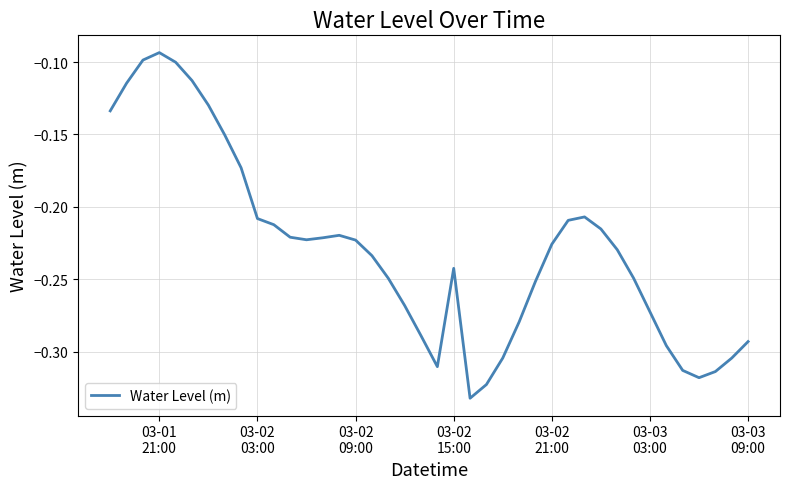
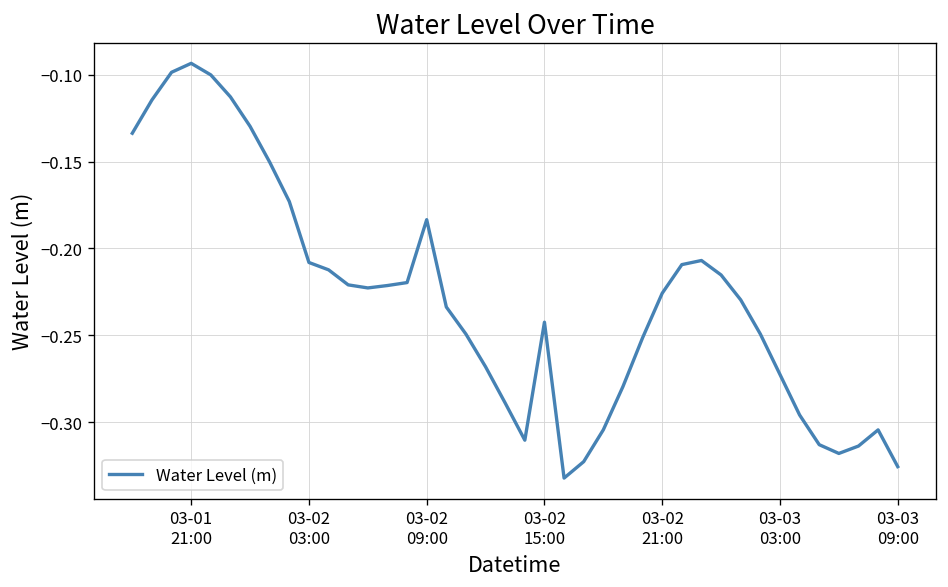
  {
    "03-01 21:00": -0.094,
    "03-02 03:00": -0.208,
-   "03-02 09:00": -0.223,
+   "03-02 09:00": -0.183,
    "03-02 15:00": -0.242,
    "03-02 21:00": -0.226,
    "03-03 03:00": -0.273,
-   "03-03 09:00": -0.293
+   "03-03 09:00": -0.326
  }
